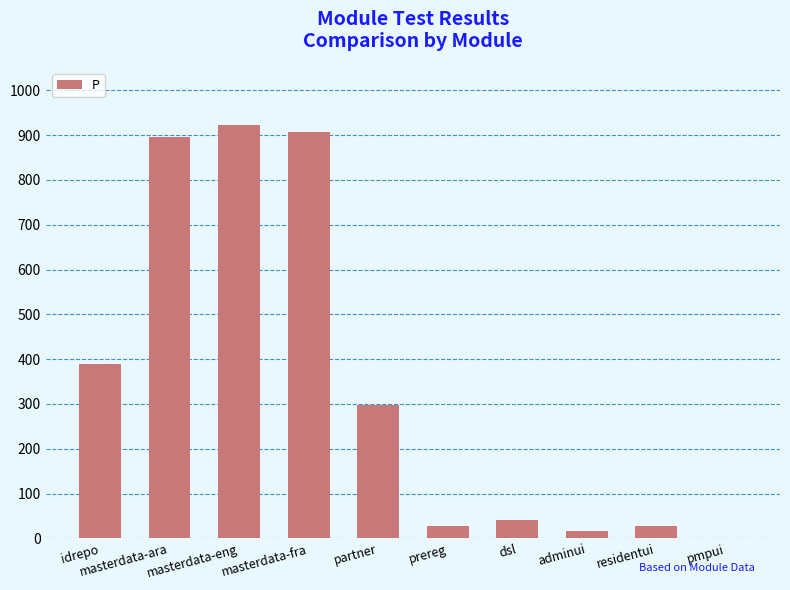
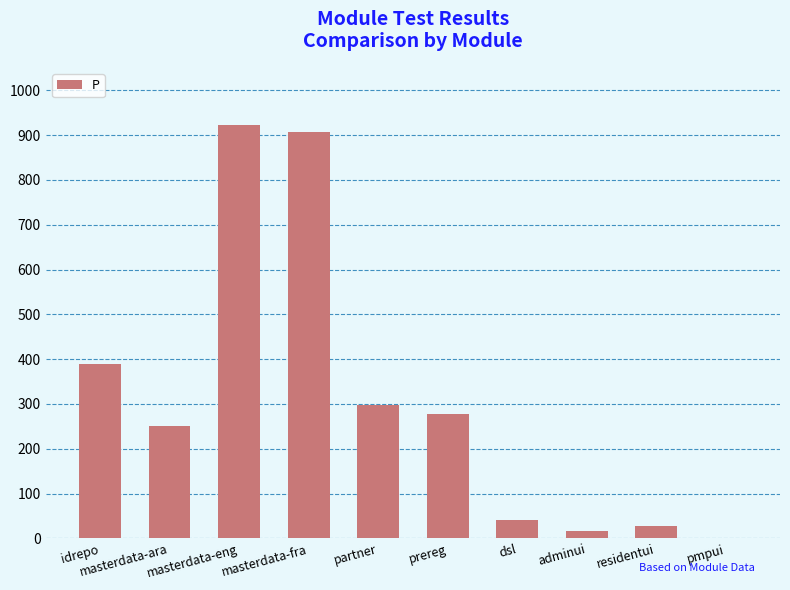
  {
    "idrepo": 390,
-   "masterdata-ara": 900,
+   "masterdata-ara": 250,
    "masterdata-eng": 920,
    "masterdata-fra": 910,
    "partner": 300,
-   "prereg": 30,
+   "prereg": 280,
    "dsl": 40,
    "adminui": 20,
    "residentui": 30,
    "pmpui": 0
  }
